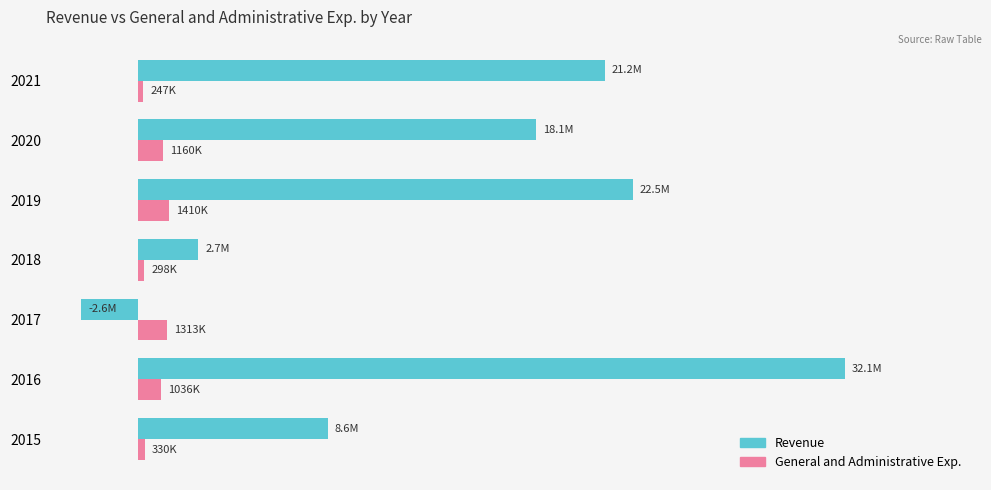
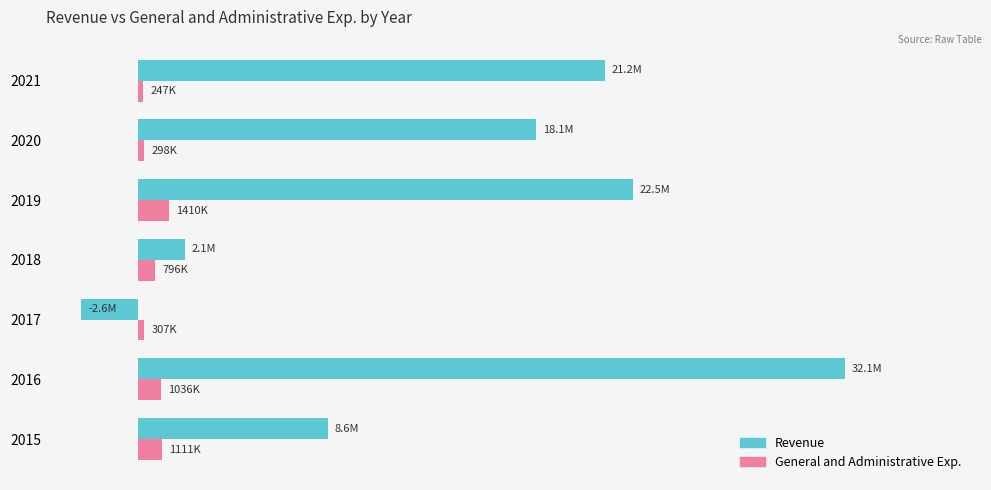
  {
    "Revenue": {
      "2021": "21.2M",
      "2020": "18.1M",
      "2019": "22.5M",
-     "2018": "2.7M",
+     "2018": "2.1M",
      "2017": "-2.6M",
      "2016": "32.1M",
      "2015": "8.6M"
    },
    "General and Administrative Exp.": {
      "2021": "247K",
-     "2020": "1160K",
+     "2020": "298K",
      "2019": "1410K",
-     "2018": "298K",
-     "2017": "1313K",
+     "2018": "796K",
+     "2017": "307K",
      "2016": "1036K",
-     "2015": "330K"
+     "2015": "1111K"
    }
  }
